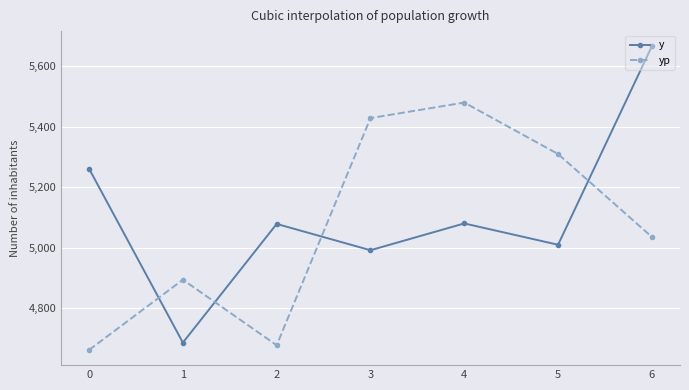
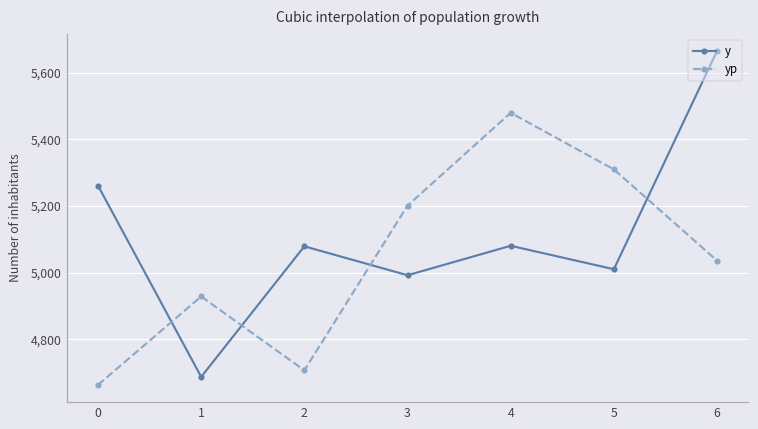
  {
    "y": {
      "0": "5,260",
      "1": "4,690",
      "2": "5,080",
      "3": "4,990",
      "4": "5,080",
      "5": "5,010"
    },
    "yp": {
      "0": "4,660",
-     "1": "4,890",
-     "2": "4,680",
-     "3": "5,430",
+     "1": "4,930",
+     "2": "4,710",
+     "3": "5,200",
      "4": "5,480",
      "5": "5,310",
      "6": "5,040"
    }
  }
